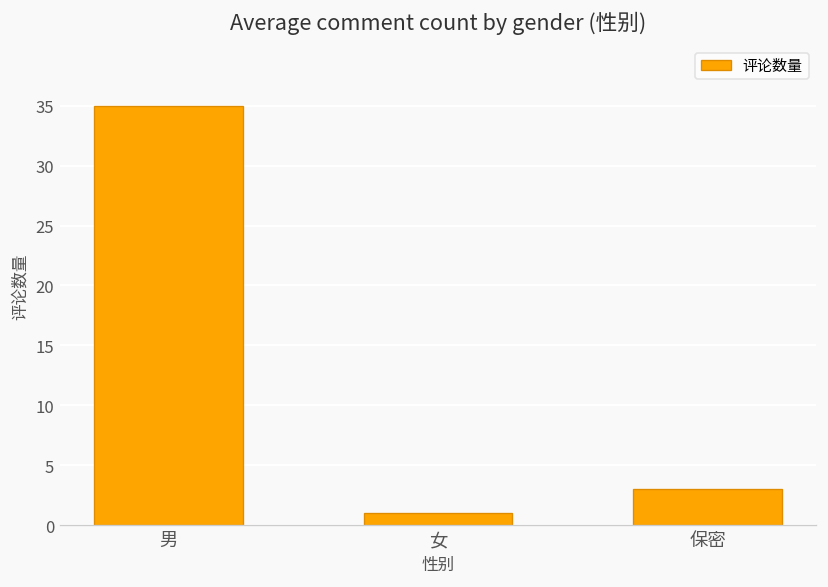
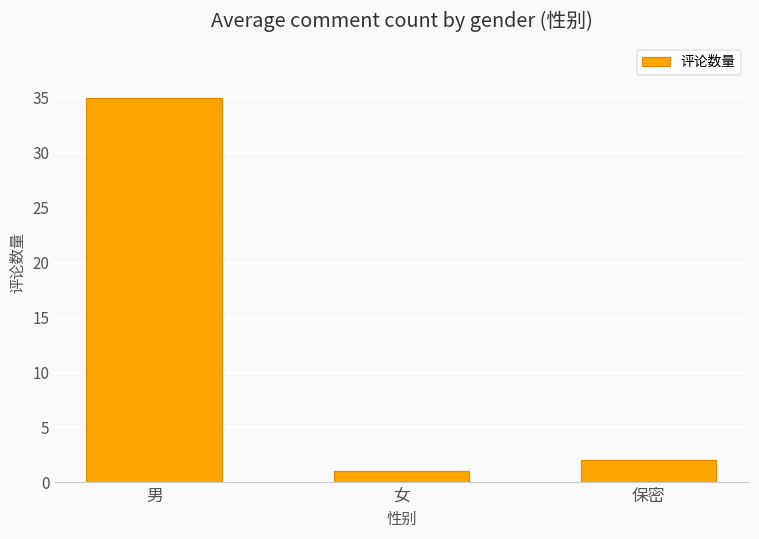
  {
    "男": 35,
    "女": 1,
-   "保密": 3
+   "保密": 2
  }
